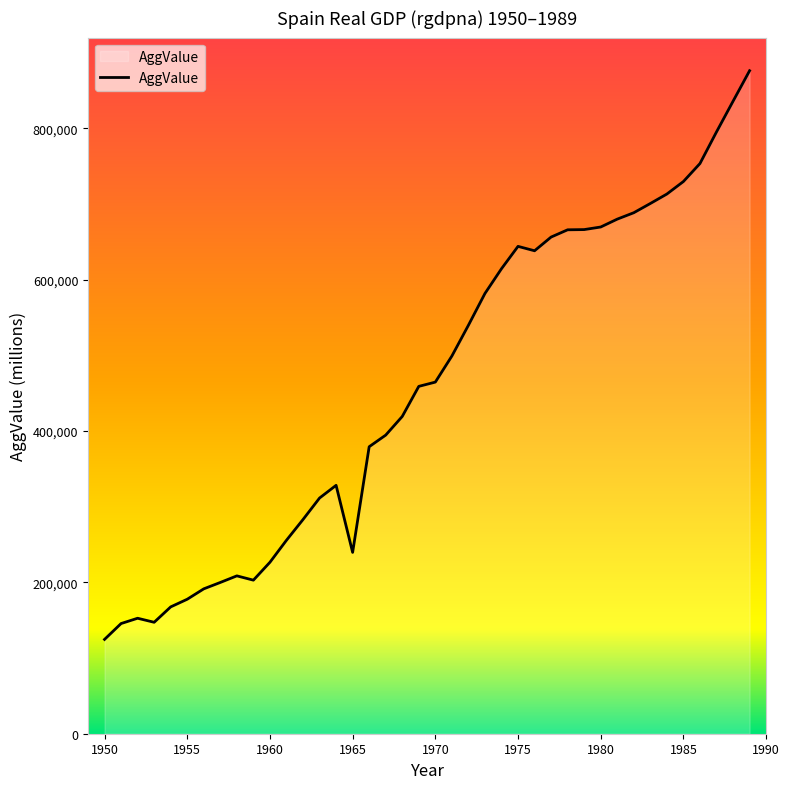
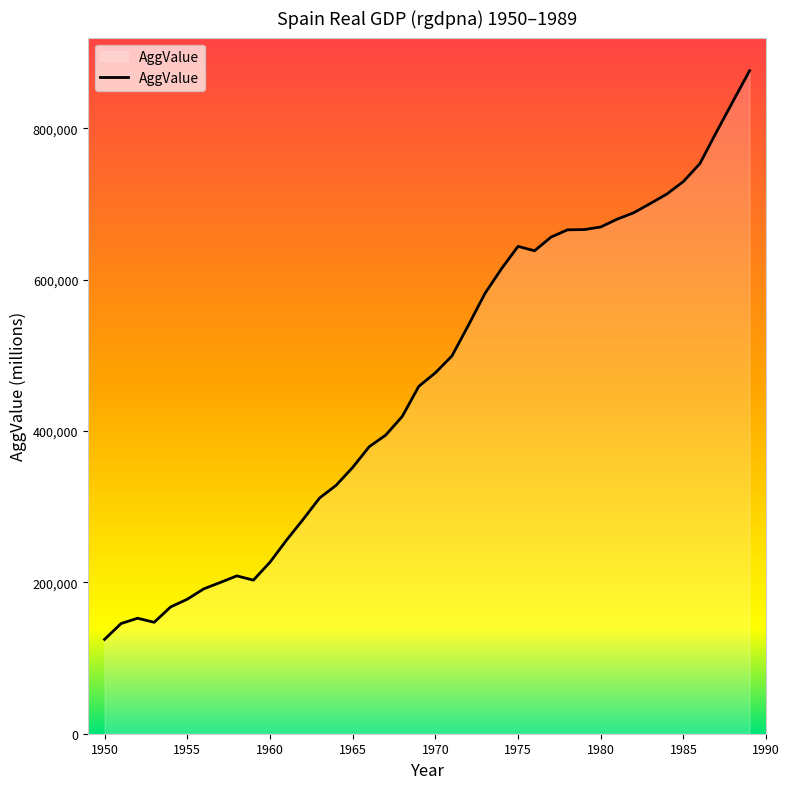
  {
    "1950": "120,000",
    "1955": "180,000",
    "1960": "230,000",
-   "1965": "240,000",
-   "1970": "460,000",
+   "1965": "350,000",
+   "1970": "480,000",
    "1975": "640,000",
    "1980": "670,000",
    "1985": "730,000"
  }
